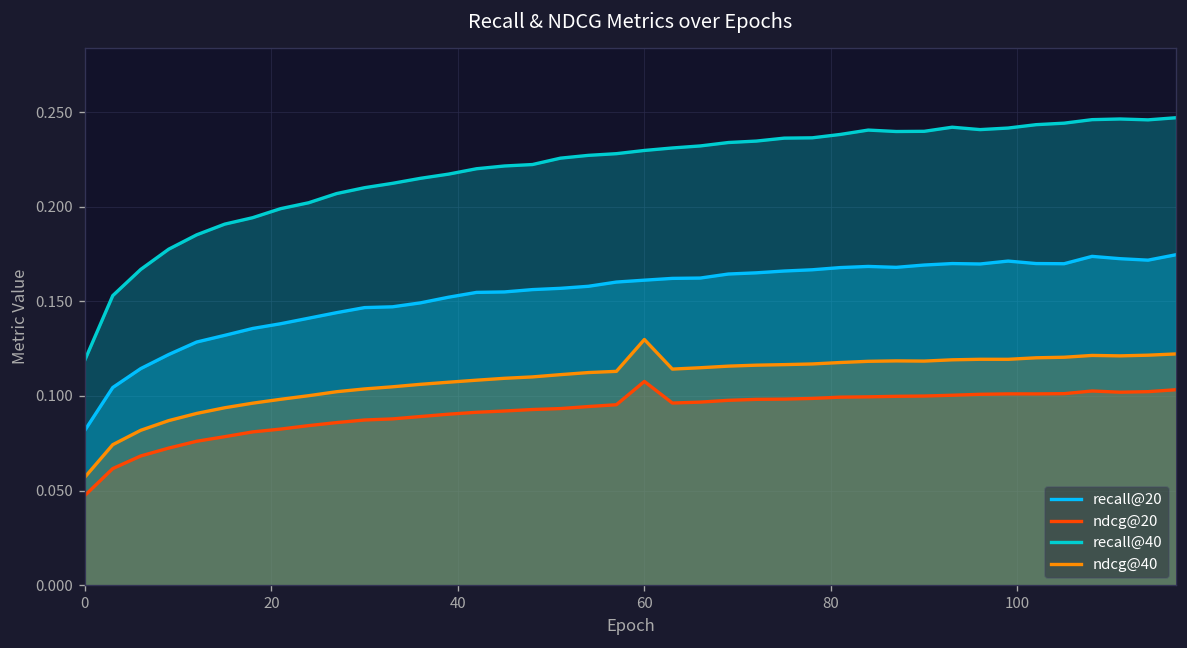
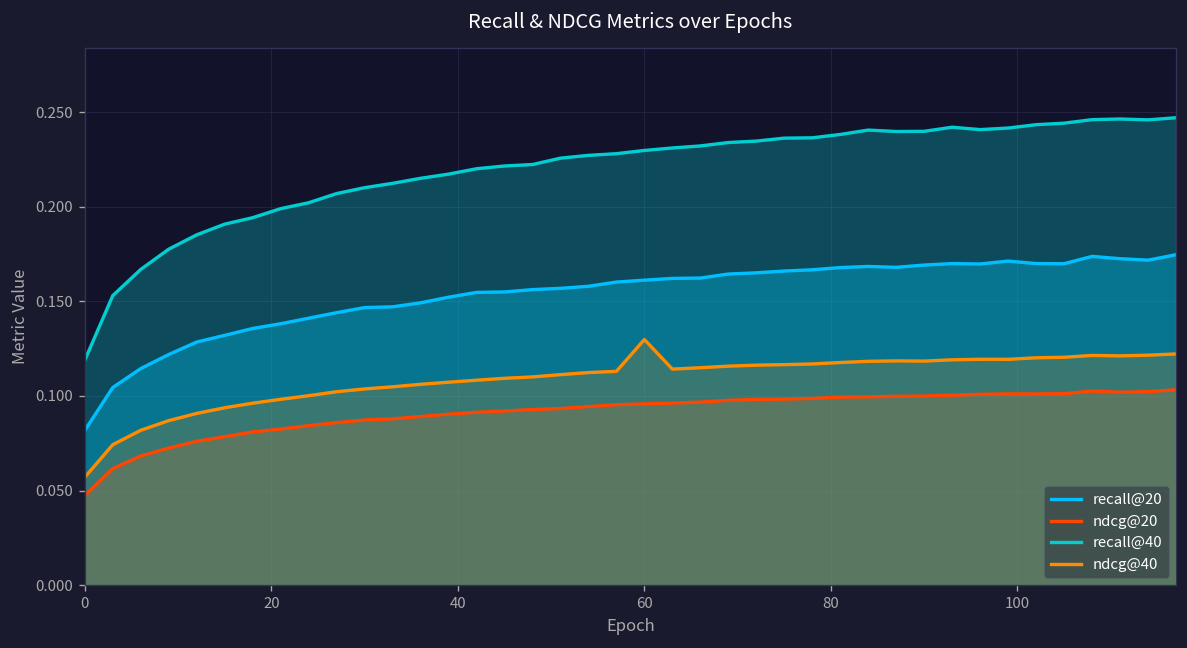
  {
    "ndcg@20": {
      "0": 0.047,
-     "60": 0.108
+     "60": 0.096
    },
    "ndcg@40": {
      "0": 0.057,
      "60": 0.130
    }
  }
